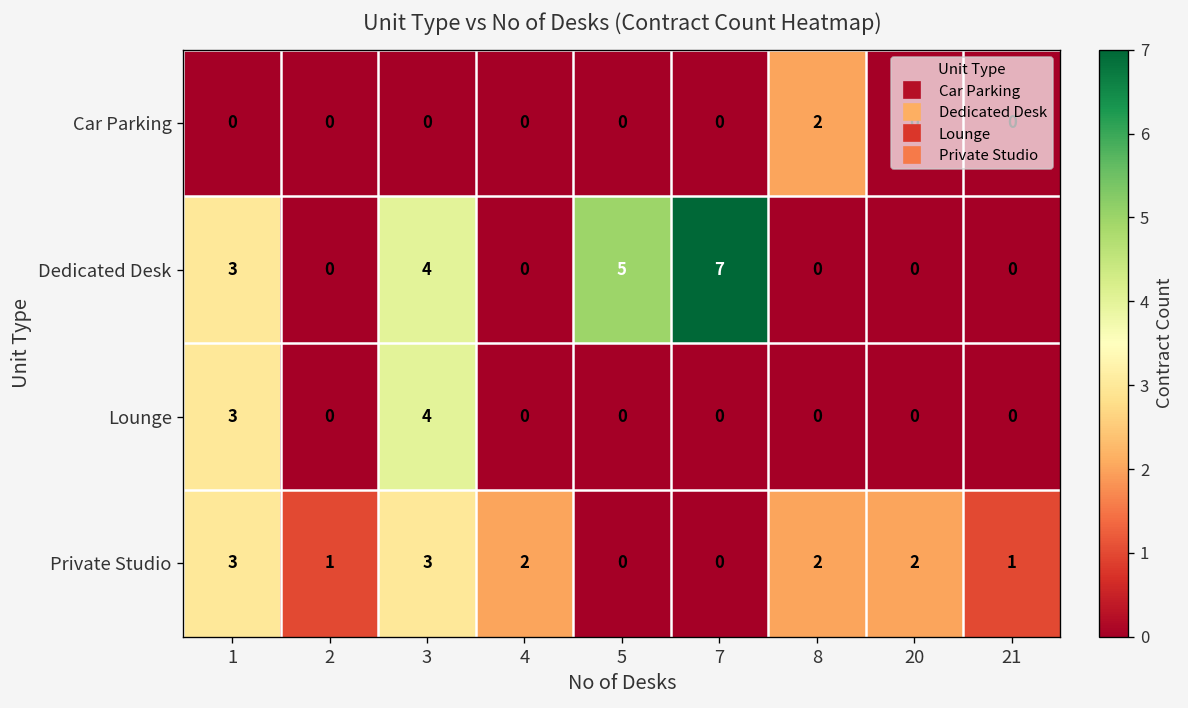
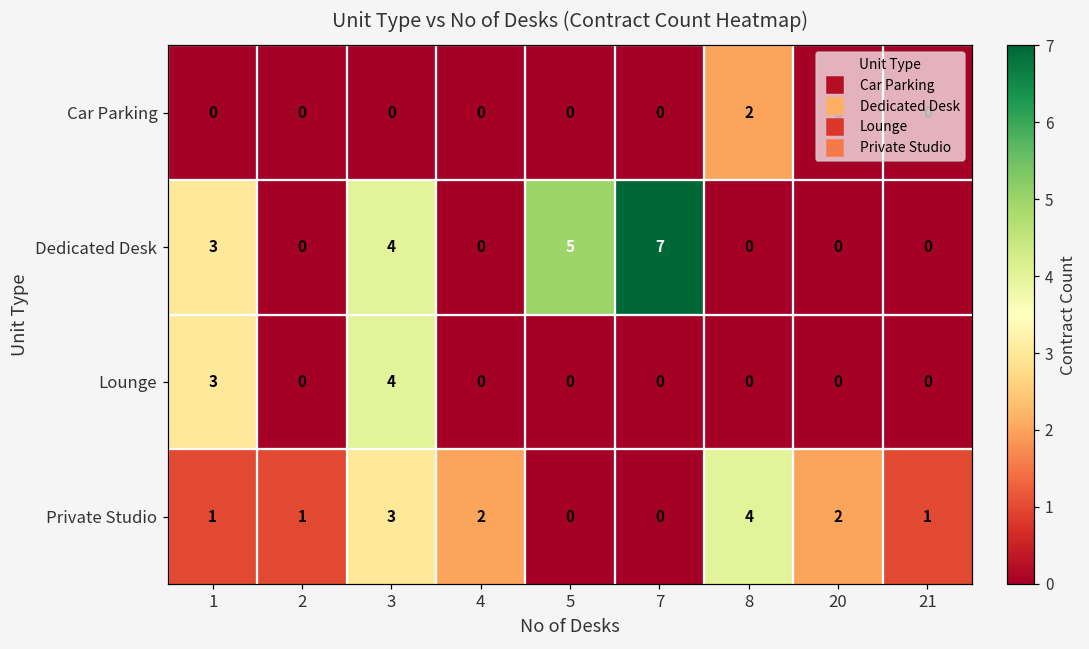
  {
    "Car Parking": {
      "1": 0,
      "2": 0,
      "3": 0,
      "4": 0,
      "5": 0,
      "7": 0,
      "8": 2
    },
    "Dedicated Desk": {
      "1": 3,
      "2": 0,
      "3": 4,
      "4": 0,
      "5": 5,
      "7": 7,
      "8": 0,
      "20": 0,
      "21": 0
    },
    "Lounge": {
      "1": 3,
      "2": 0,
      "3": 4,
      "4": 0,
      "5": 0,
      "7": 0,
      "8": 0,
      "20": 0,
      "21": 0
    },
    "Private Studio": {
-     "1": 3,
+     "1": 1,
      "2": 1,
      "3": 3,
      "4": 2,
      "5": 0,
      "7": 0,
-     "8": 2,
+     "8": 4,
      "20": 2,
      "21": 1
    }
  }
